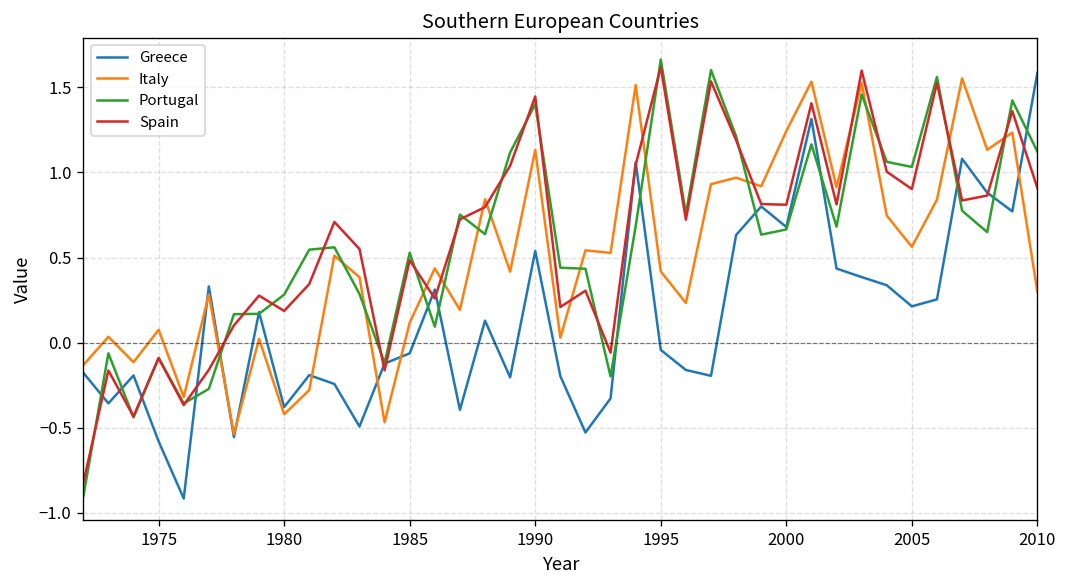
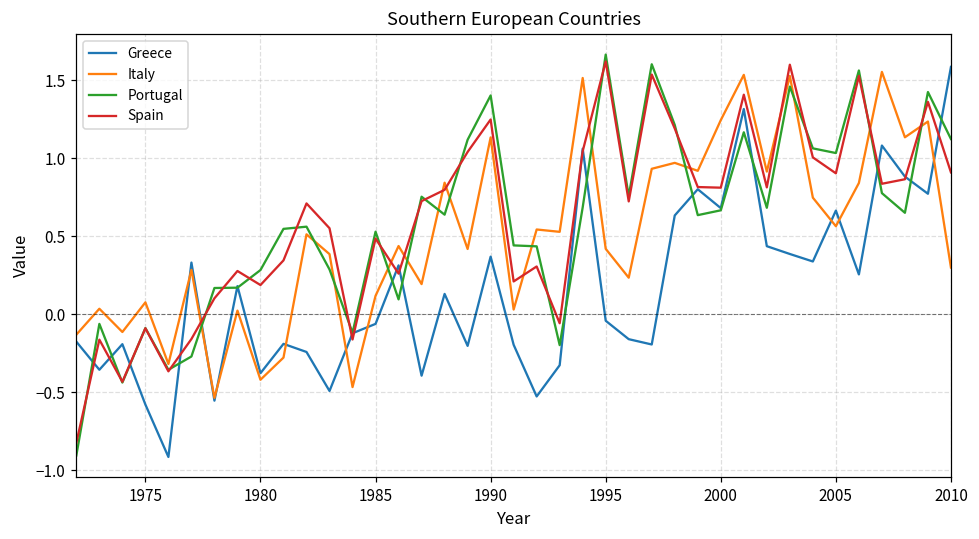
  {
    "Greece": {
      "1975": -0.58,
      "1980": -0.38,
      "1985": -0.06,
-     "1990": 0.54,
+     "1990": 0.37,
      "1995": -0.04,
-     "2005": 0.21,
+     "2005": 0.66,
      "2010": 1.58
    },
    "Italy": {
      "1975": 0.08,
      "1980": -0.42,
      "1985": 0.12,
      "1990": 1.13,
      "1995": 0.42,
      "2000": 1.24,
      "2005": 0.56,
      "2010": 0.30
    },
    "Portugal": {
      "1980": 0.28,
      "1985": 0.53,
      "1990": 1.40,
      "1995": 1.66,
      "2005": 1.03,
      "2010": 1.12
    },
    "Spain": {
      "1980": 0.19,
      "1985": 0.48,
-     "1990": 1.45,
+     "1990": 1.25,
      "1995": 1.62,
      "2000": 0.81,
      "2005": 0.90,
      "2010": 0.91
    }
  }
